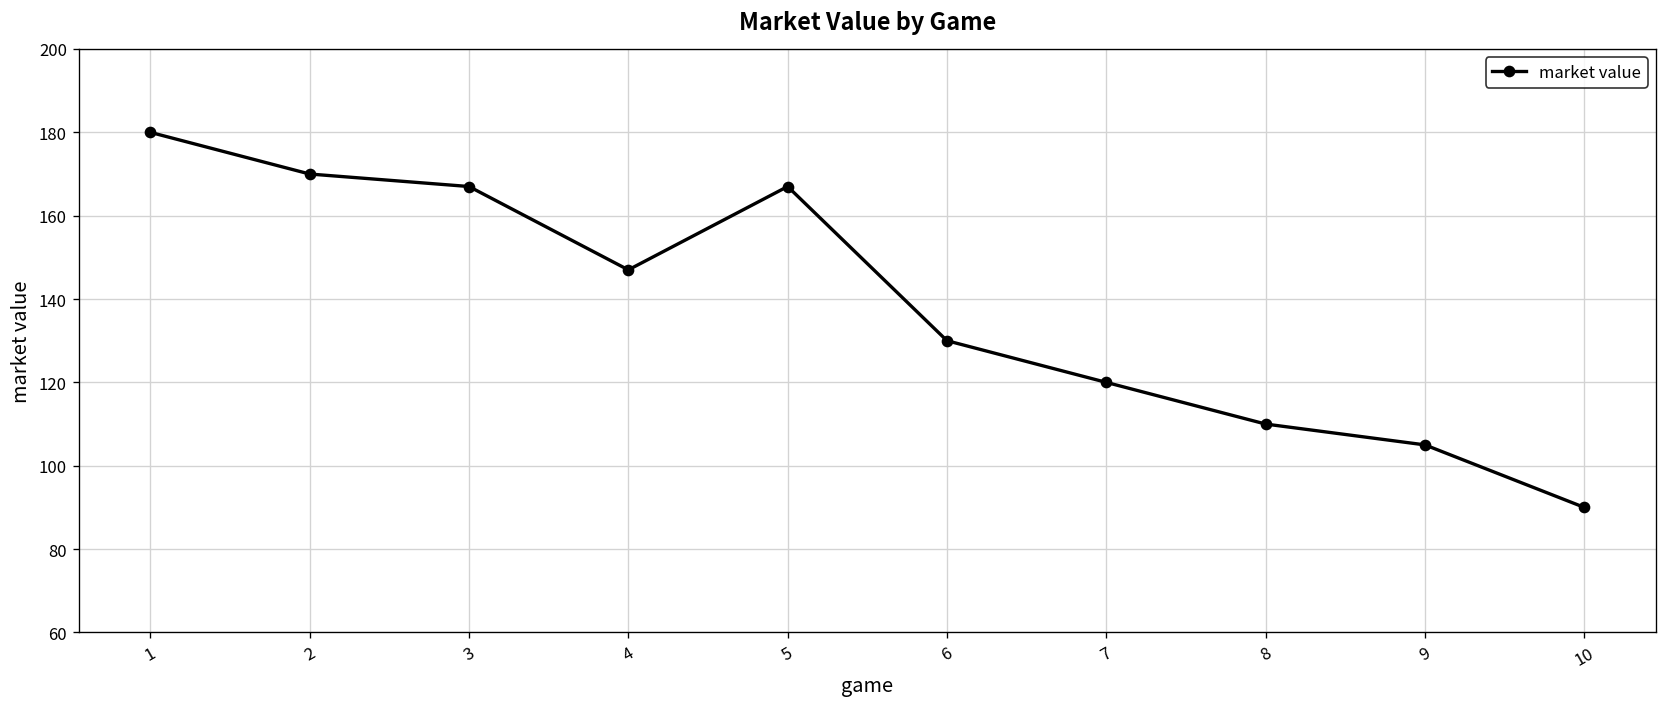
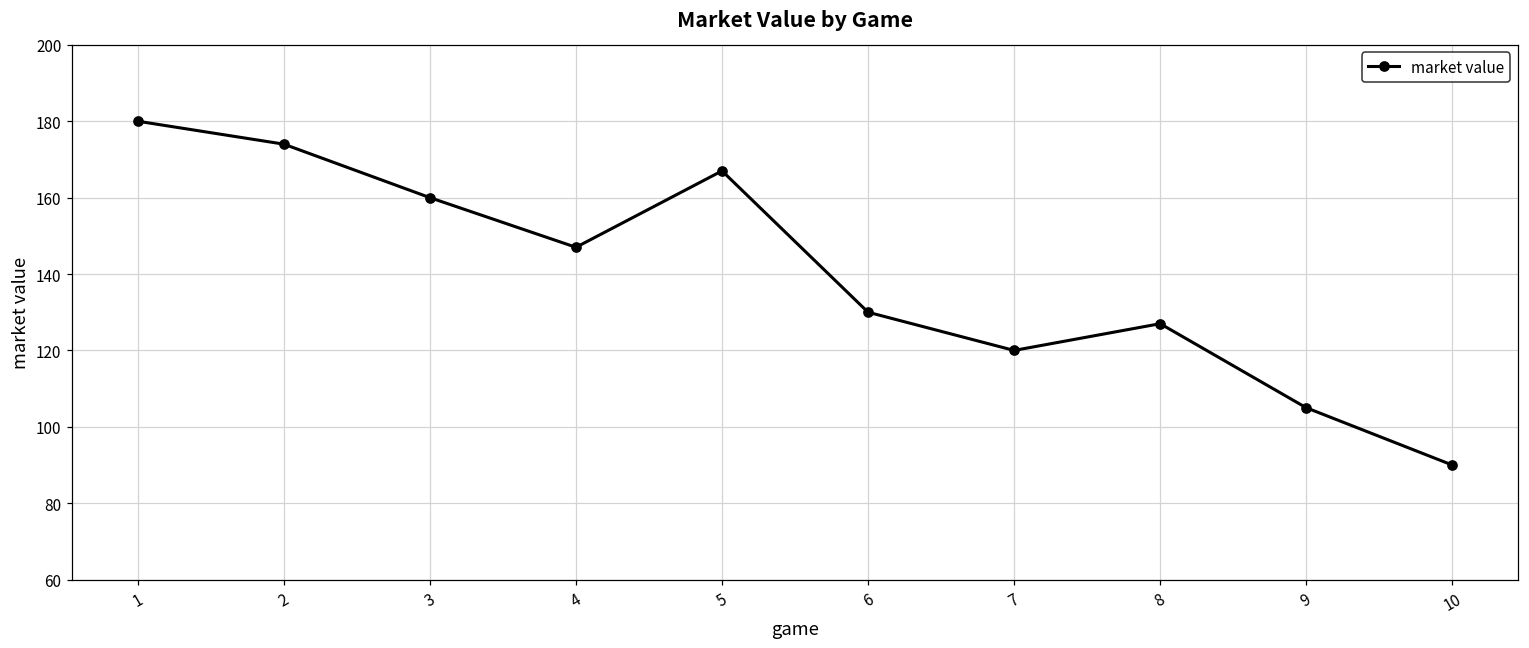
  {
    "1": 180,
-   "2": 170,
-   "3": 167,
+   "2": 174,
+   "3": 160,
    "4": 147,
    "5": 167,
    "6": 130,
    "7": 120,
-   "8": 110,
+   "8": 127,
    "9": 105,
    "10": 90
  }
